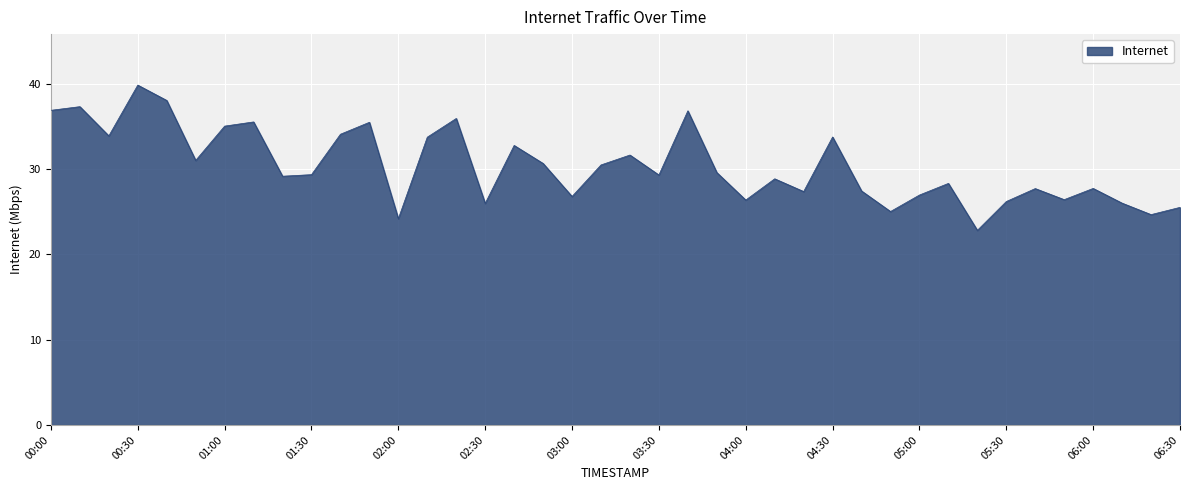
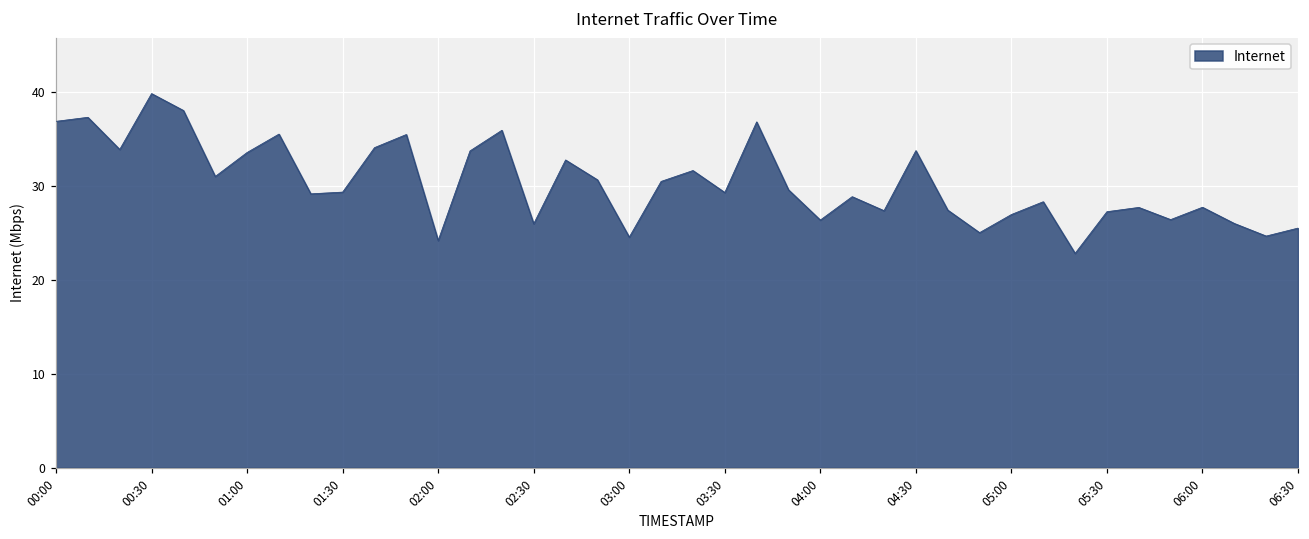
  {
    "00:00": 37,
    "00:30": 40,
-   "01:00": 35,
+   "01:00": 34,
    "01:30": 29,
    "02:00": 24,
    "02:30": 26,
-   "03:00": 27,
+   "03:00": 25,
    "03:30": 29,
    "04:00": 26,
    "04:30": 34,
    "05:00": 27,
-   "05:30": 26,
+   "05:30": 27,
    "06:00": 28,
    "06:30": 26
  }
